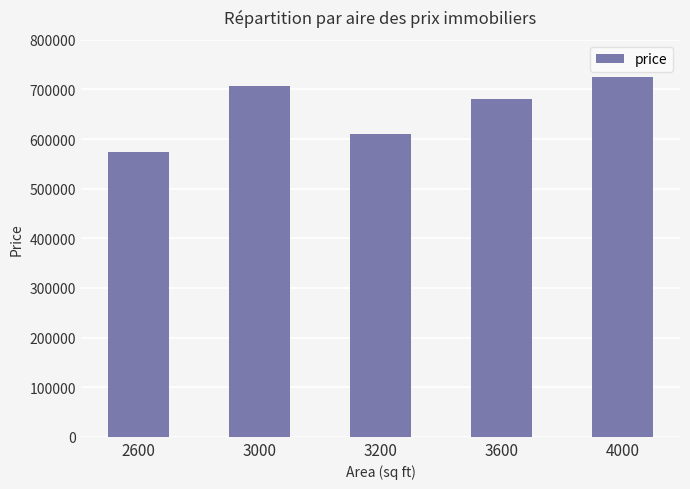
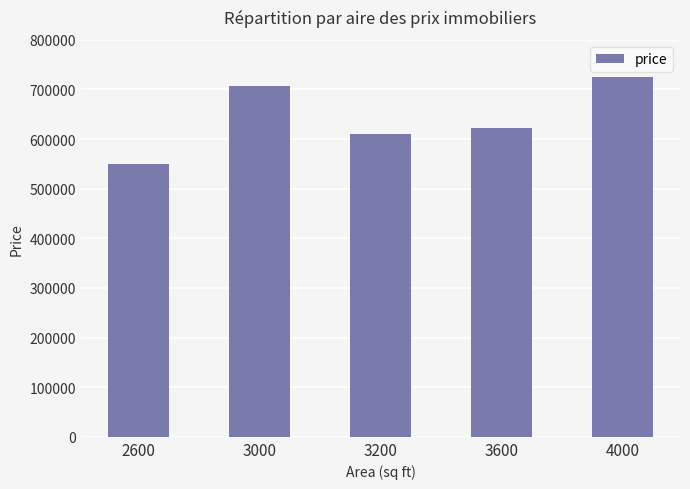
  {
-   "2600": 570000,
+   "2600": 550000,
    "3000": 710000,
    "3200": 610000,
-   "3600": 680000,
+   "3600": 620000,
    "4000": 730000
  }
